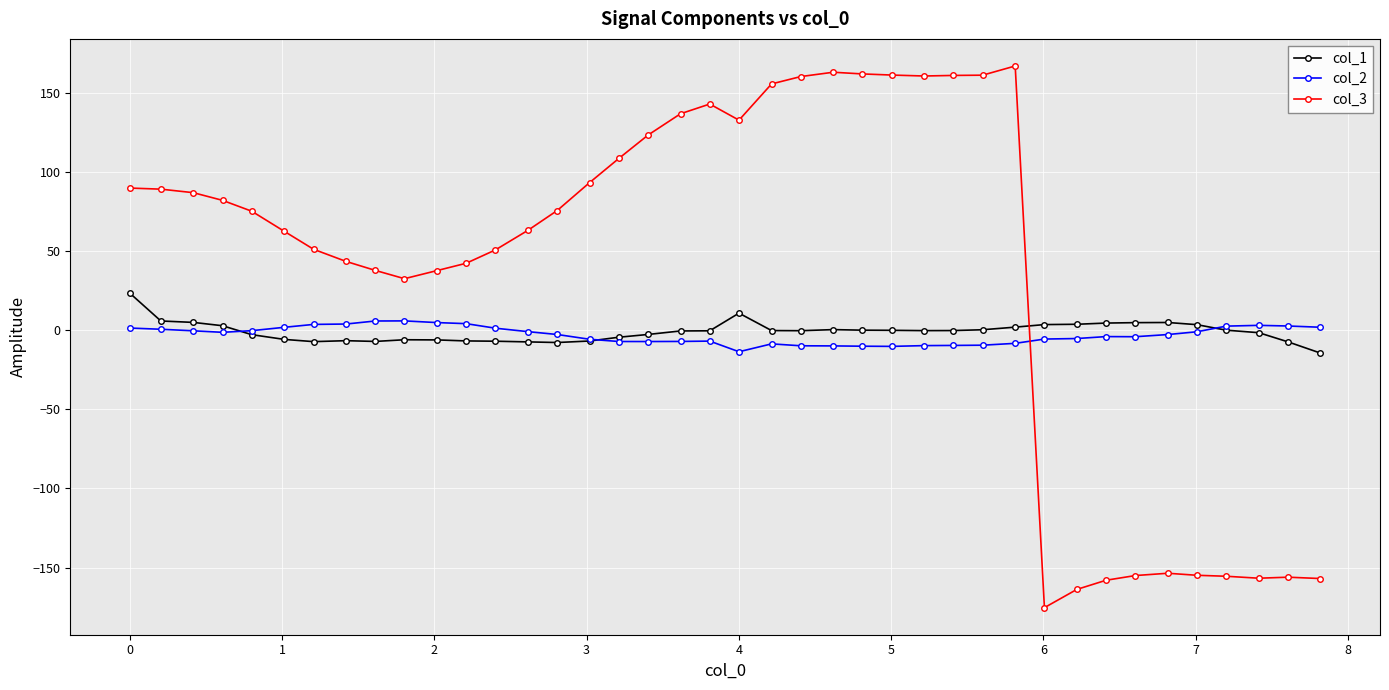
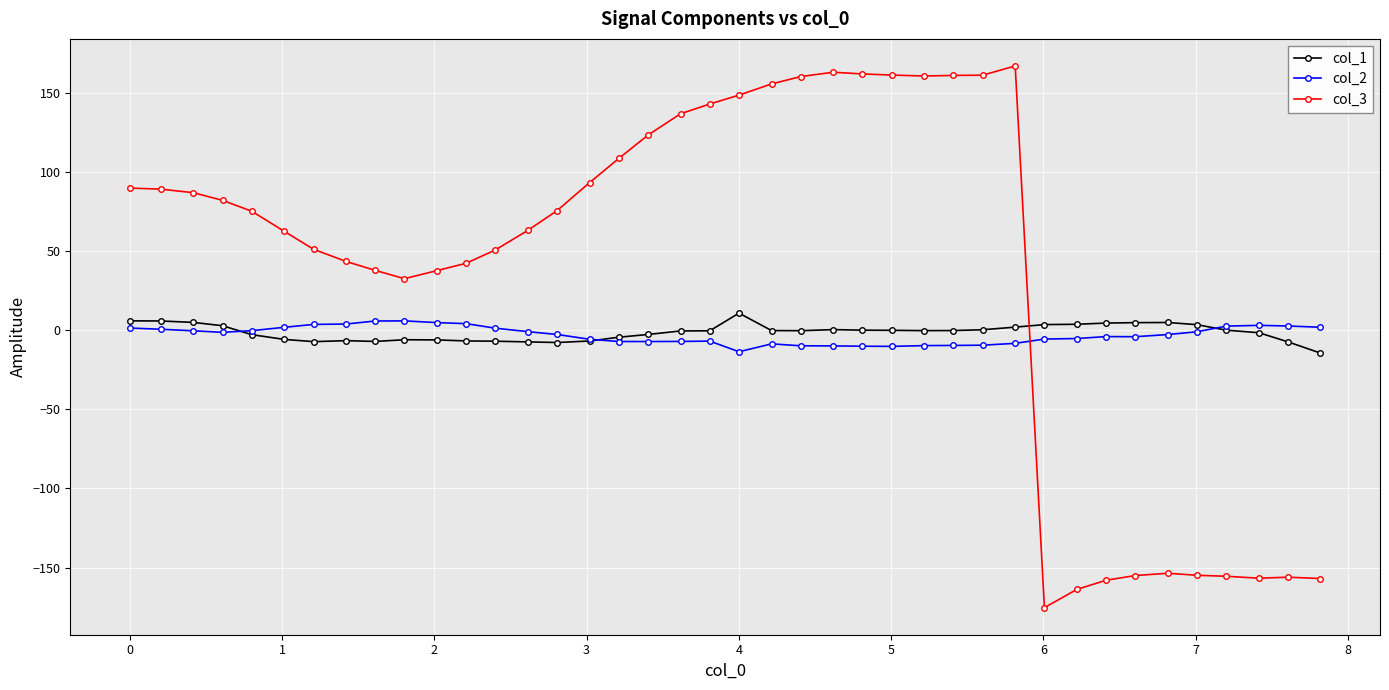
  {
    "col_1": {
-     "0": 23,
+     "0": 6,
      "4": 11
    },
    "col_2": {
      "0": 1,
      "4": -14
    },
    "col_3": {
      "0": 90,
-     "4": 133
+     "4": 149
    }
  }
